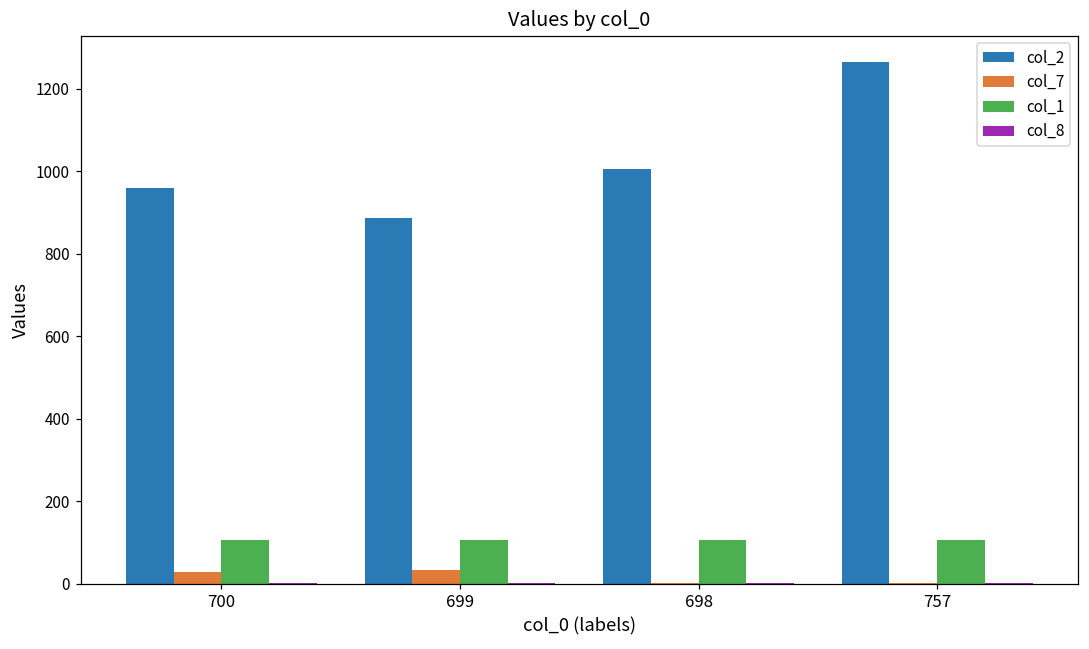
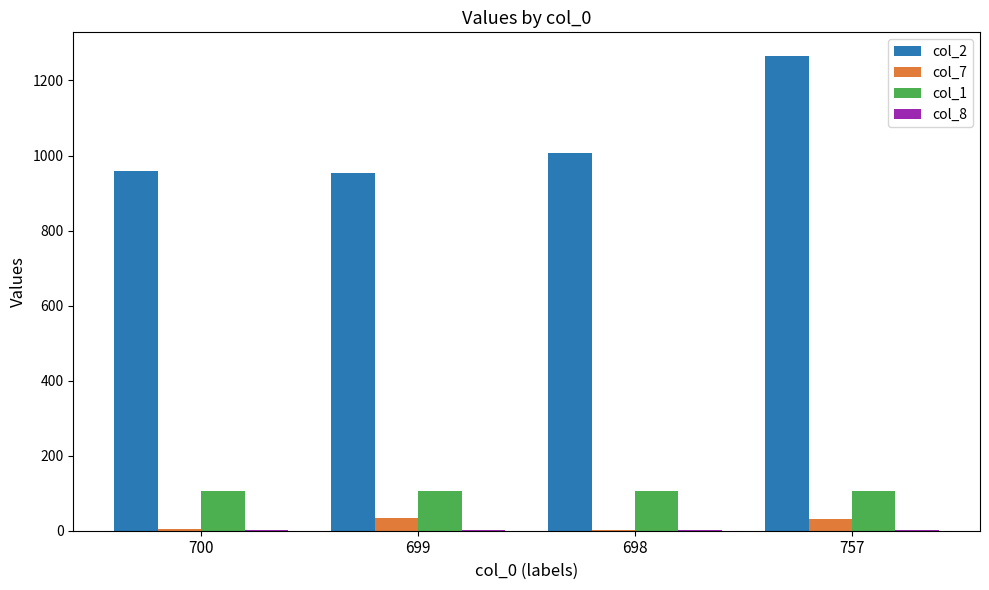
  {
    "col_2": {
      "700": 960,
-     "699": 890,
+     "699": 950,
      "698": 1010,
      "757": 1270
    },
    "col_7": {
-     "700": 30,
+     "700": 0,
      "699": 30,
-     "757": 0
+     "757": 30
    },
    "col_1": {
      "700": 110,
      "699": 110,
      "698": 110,
      "757": 110
    }
  }
